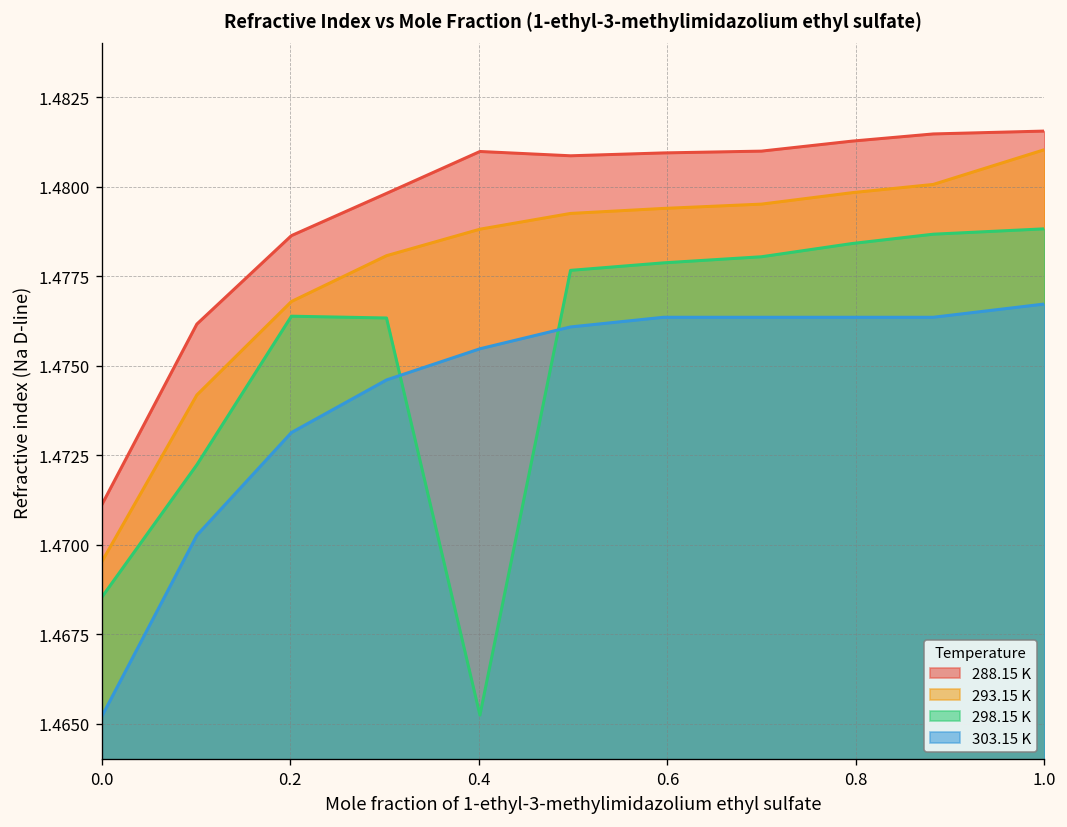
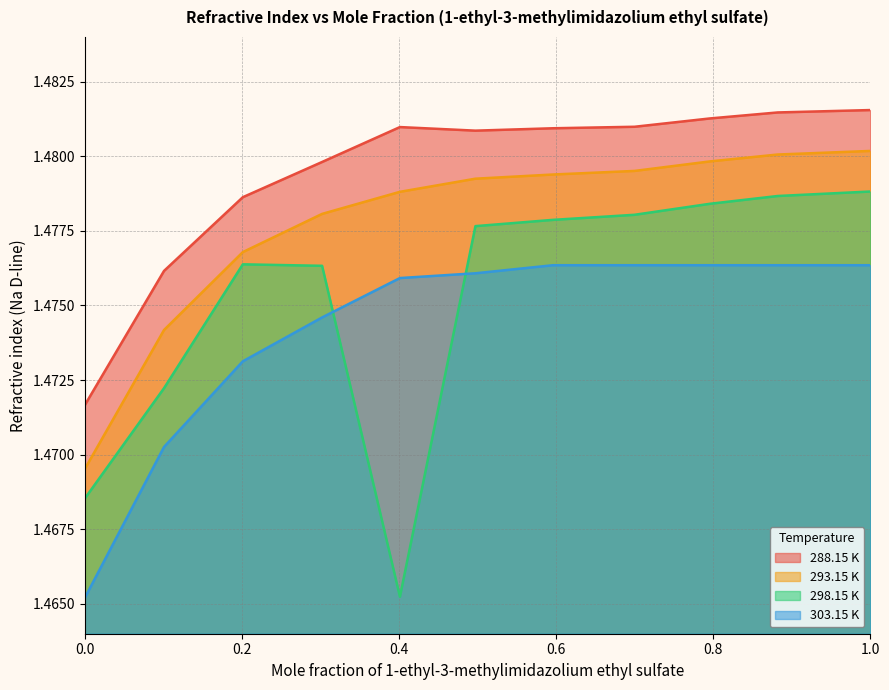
  {
    "288.15 K": {
-     "0.0": 1.4711,
+     "0.0": 1.4717,
      "0.2": 1.4786,
      "0.4": 1.4810,
      "1.0": 1.4816
    },
    "293.15 K": {
      "0.0": 1.4695,
      "0.2": 1.4768,
      "0.4": 1.4788,
-     "1.0": 1.4810
+     "1.0": 1.4802
    },
    "298.15 K": {
      "0.0": 1.4685,
      "0.2": 1.4764,
      "0.4": 1.4652,
      "1.0": 1.4788
    },
    "303.15 K": {
      "0.0": 1.4652,
      "0.2": 1.4731,
-     "0.4": 1.4755,
-     "1.0": 1.4767
+     "0.4": 1.4759,
+     "1.0": 1.4764
    }
  }
